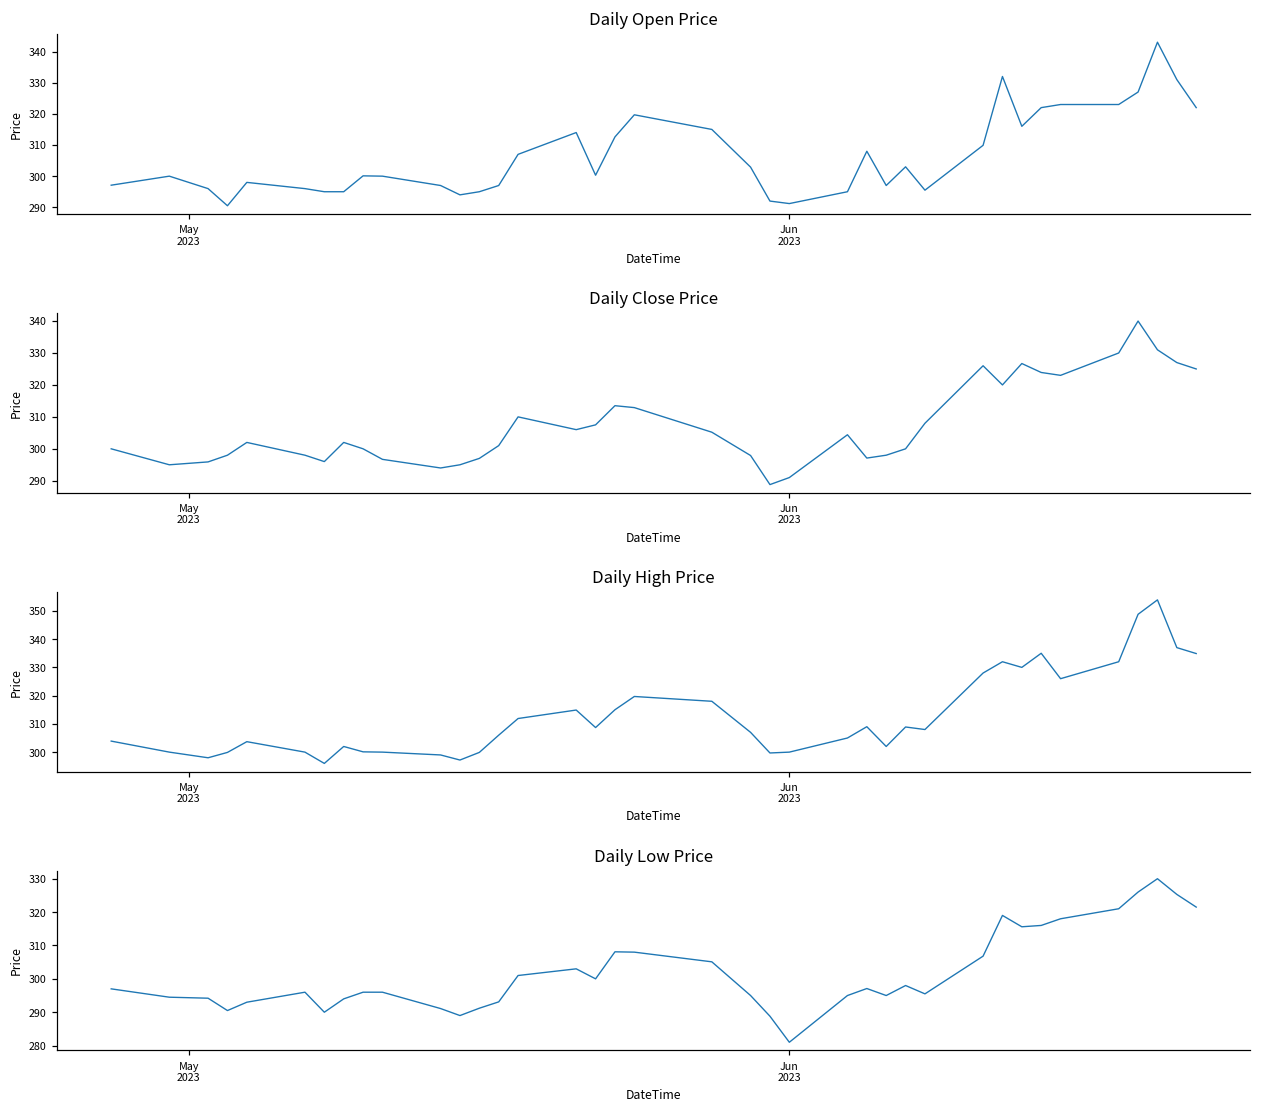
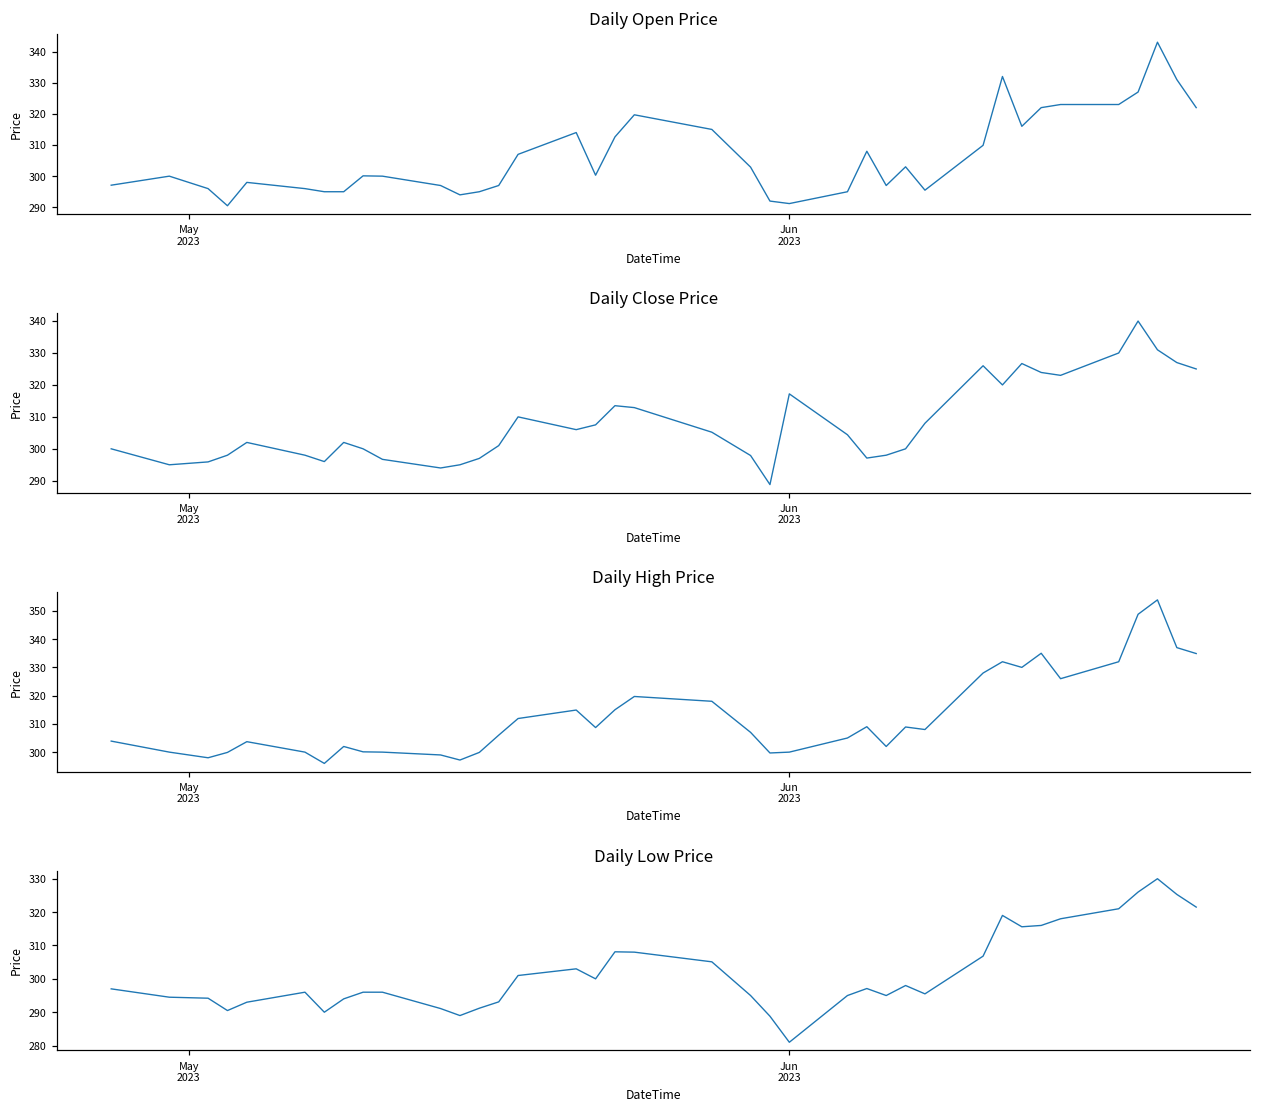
  {
    "Daily Open Price": {
      "Jun 2023": 291
    },
    "Daily Close Price": {
-     "Jun 2023": 291
+     "Jun 2023": 317
    },
    "Daily High Price": {
      "Jun 2023": 300
    },
    "Daily Low Price": {
      "Jun 2023": 281
    }
  }
